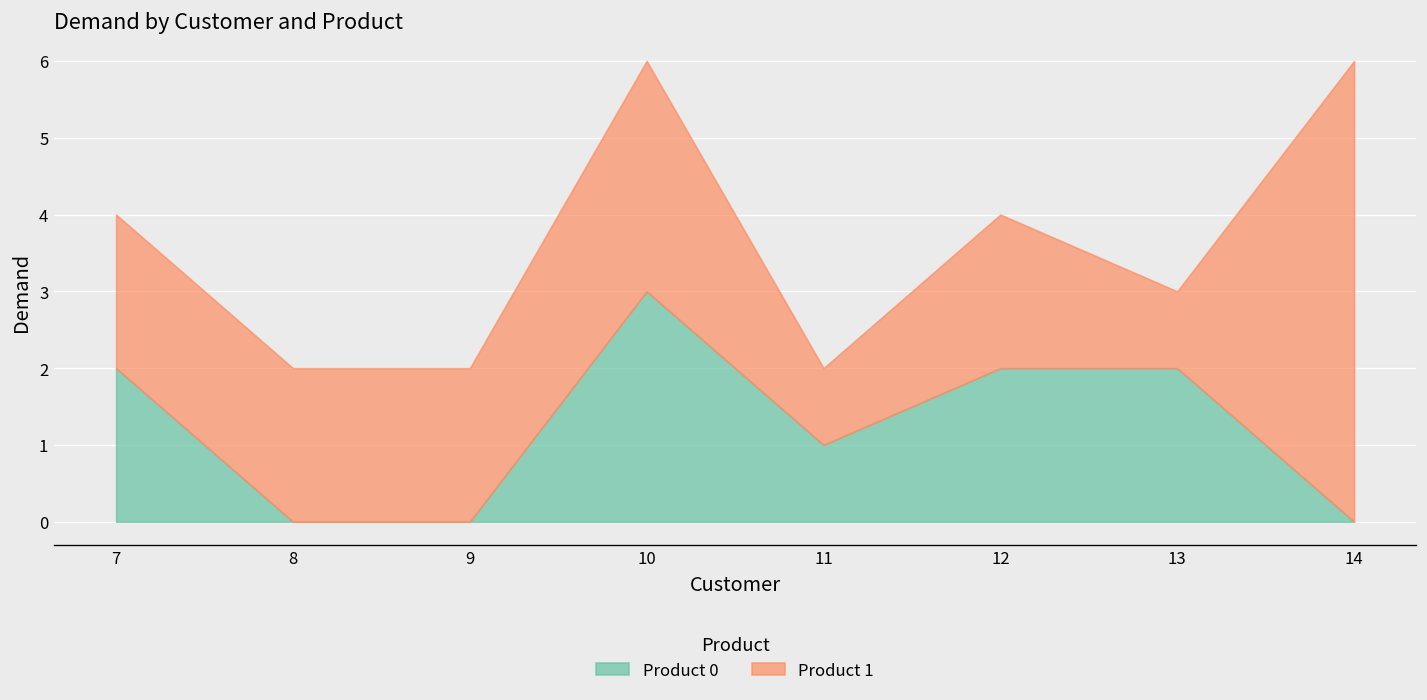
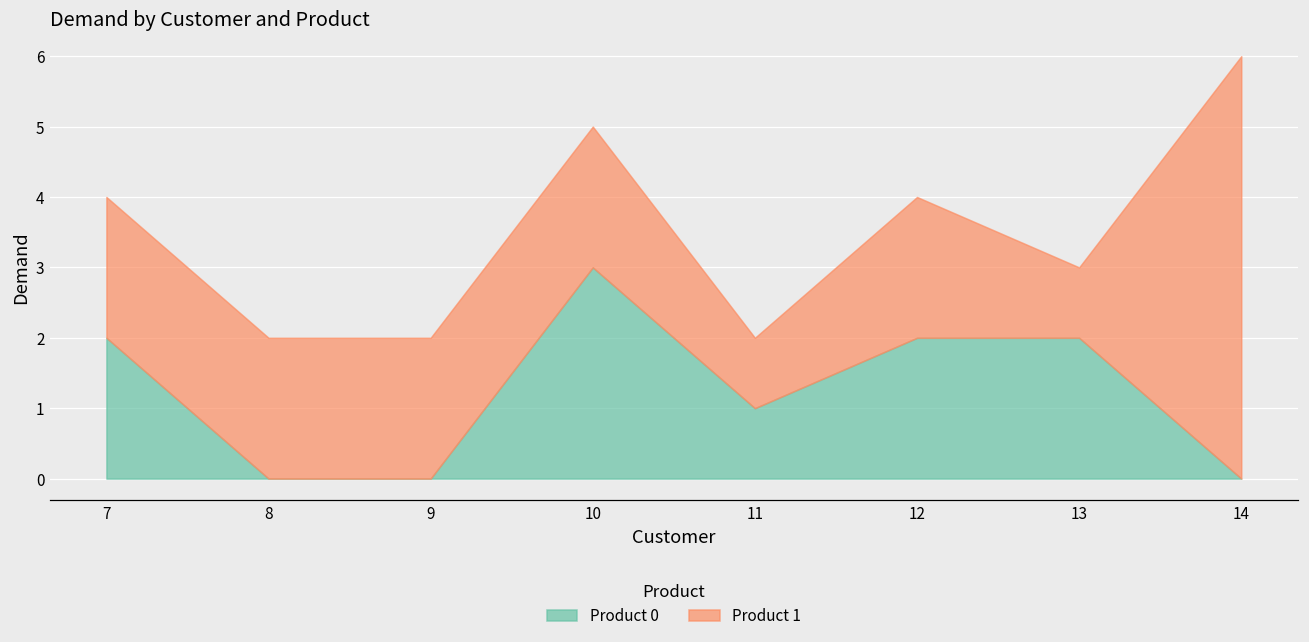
  {
    "Product 0": {
      "7": 2,
      "8": 0,
      "9": 0,
      "10": 3,
      "11": 1,
      "12": 2,
      "13": 2,
      "14": 0
    },
    "Product 1": {
      "7": 2,
      "8": 2,
      "9": 2,
-     "10": 3,
+     "10": 2,
      "11": 1,
      "12": 2,
      "13": 1,
      "14": 6
    }
  }
